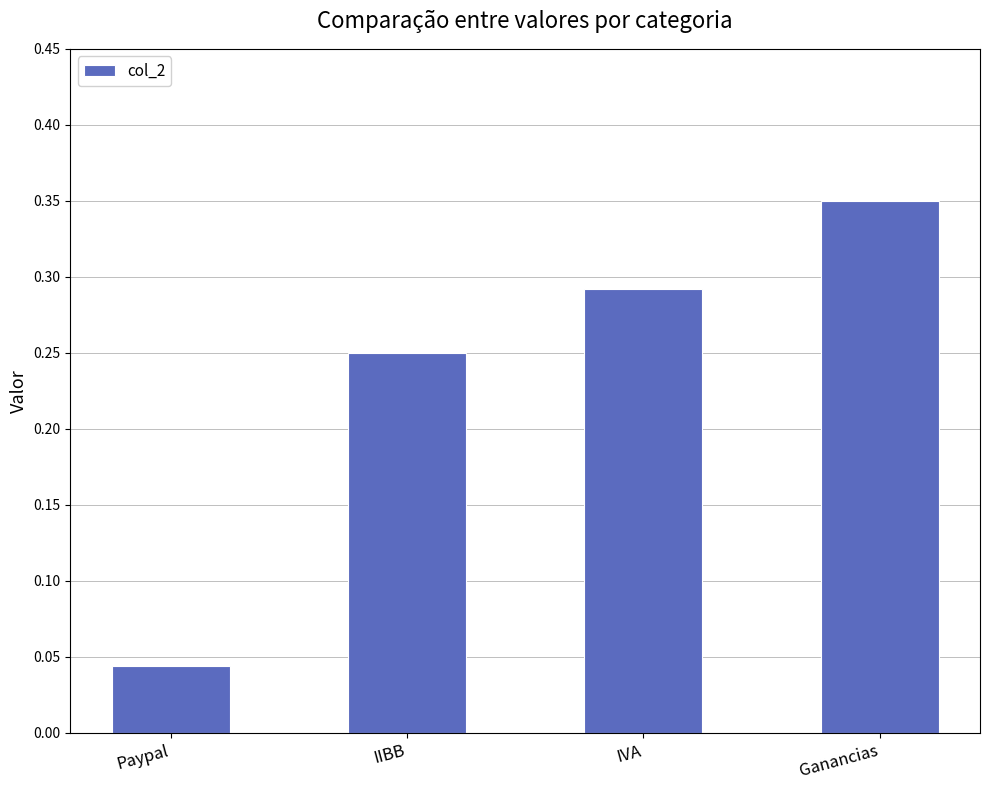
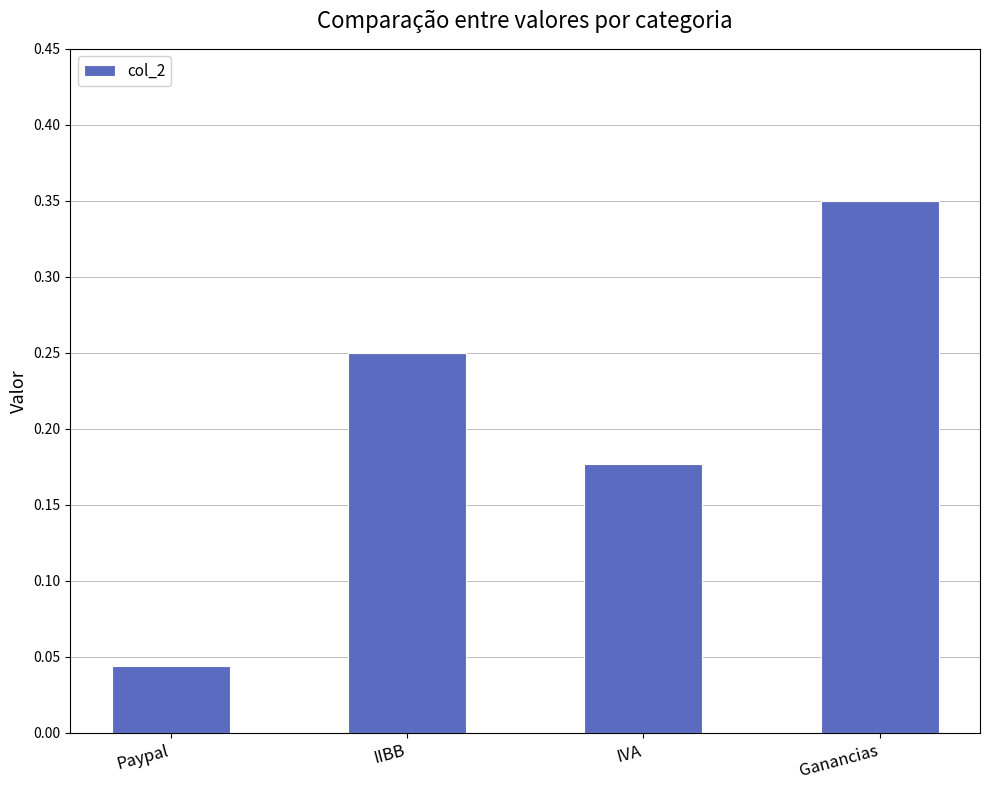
  {
    "Paypal": 0.044,
    "IIBB": 0.250,
-   "IVA": 0.292,
+   "IVA": 0.177,
    "Ganancias": 0.350
  }
